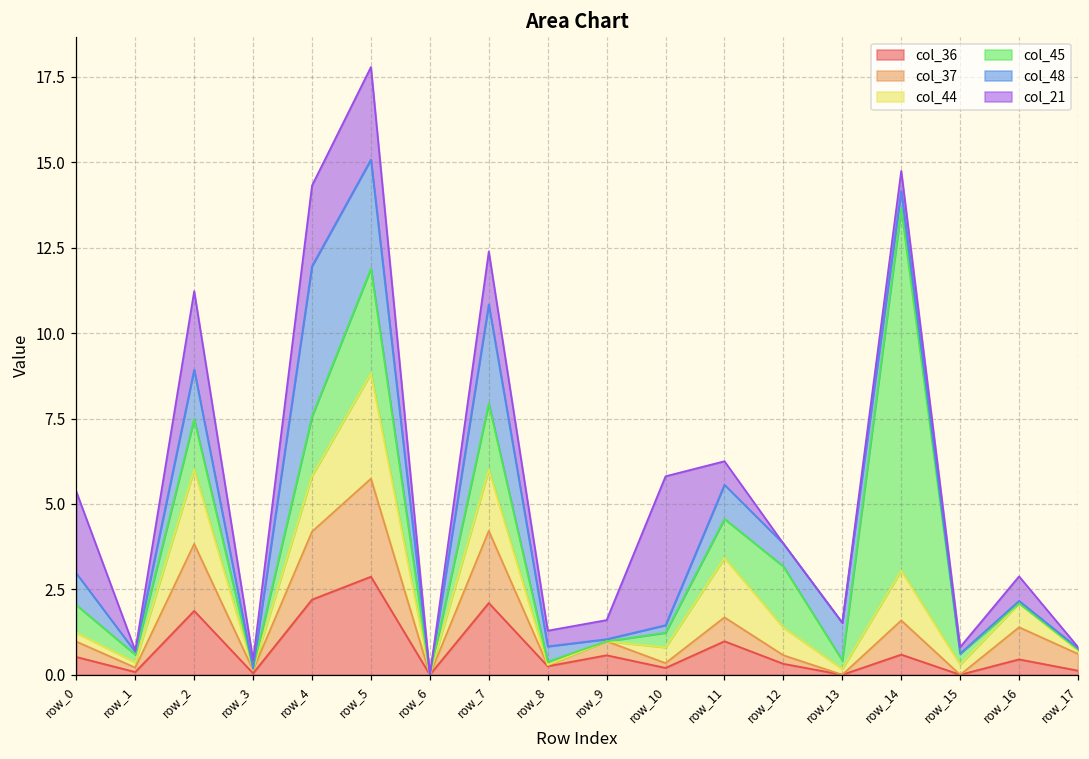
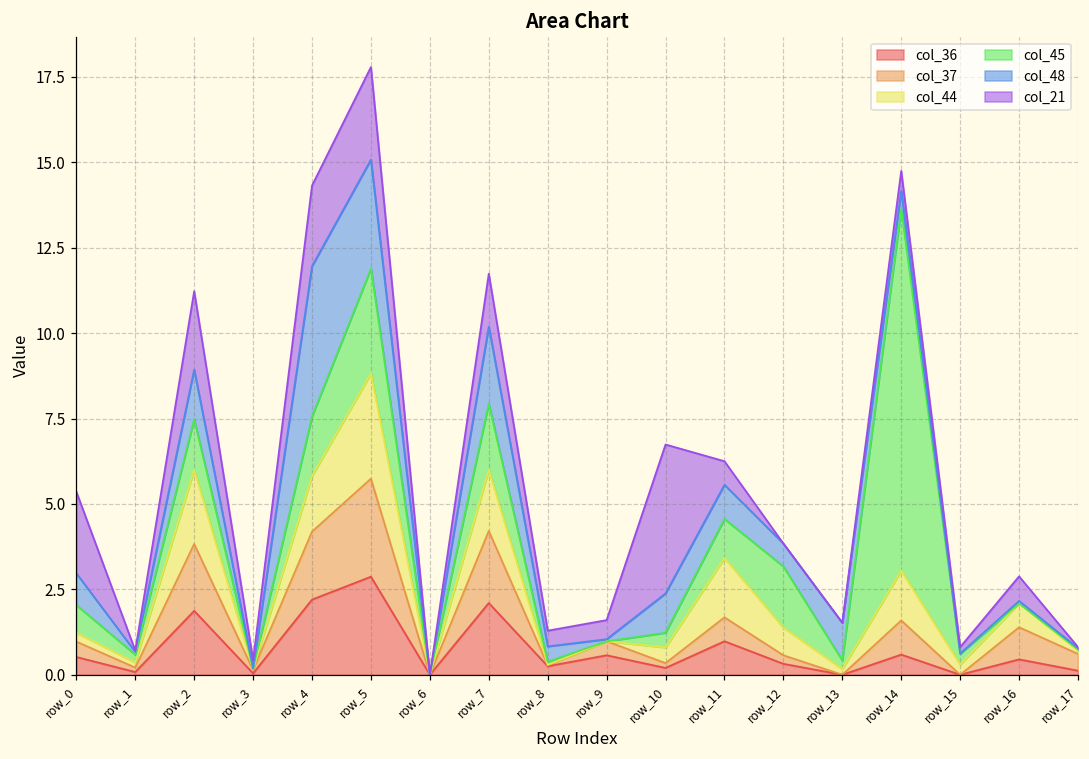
  {
    "col_44": {
      "row_0": 0.3,
      "row_1": 0.1,
      "row_2": 2.2,
      "row_4": 1.6,
      "row_5": 3.1,
      "row_7": 1.8,
      "row_10": 0.5,
      "row_11": 1.7,
      "row_12": 0.8,
      "row_13": 0.2,
      "row_14": 1.5,
      "row_15": 0.3
    },
    "col_45": {
      "row_0": 0.8,
      "row_2": 1.5,
      "row_4": 1.7,
      "row_5": 3.1,
      "row_7": 1.9,
      "row_8": 0.1,
      "row_10": 0.4,
      "row_11": 1.1,
      "row_12": 1.8,
      "row_13": 0.3,
      "row_14": 10.6
    },
    "col_48": {
      "row_0": 0.9,
      "row_2": 1.4,
      "row_4": 4.4,
      "row_5": 3.2,
-     "row_7": 2.9,
+     "row_7": 2.3,
      "row_8": 0.5,
-     "row_10": 0.2,
+     "row_10": 1.2,
      "row_11": 1.0,
      "row_14": 0.5
    },
    "col_21": {
      "row_0": 2.4,
      "row_2": 2.3,
      "row_3": 0.3,
      "row_4": 2.4,
      "row_5": 2.7,
      "row_7": 1.6,
      "row_8": 0.5,
      "row_9": 0.6,
      "row_10": 4.4,
      "row_11": 0.7,
      "row_14": 0.6,
      "row_15": 0.2,
      "row_16": 0.7
    }
  }
